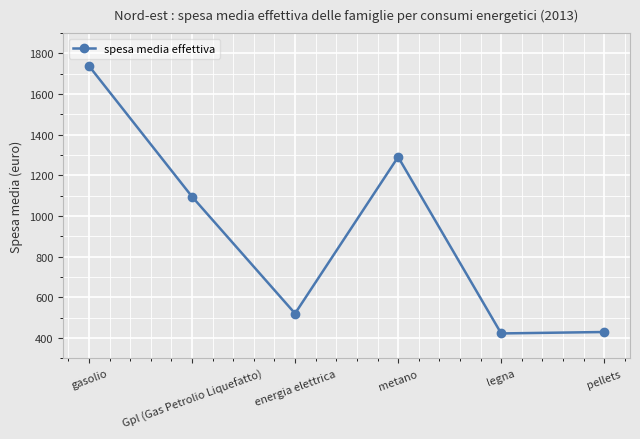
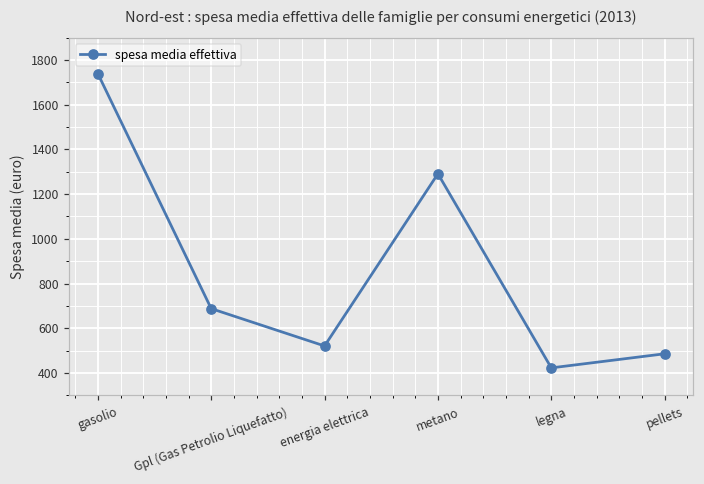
  {
    "gasolio": 1740,
-   "Gpl (Gas Petrolio Liquefatto)": 1100,
+   "Gpl (Gas Petrolio Liquefatto)": 690,
    "energia elettrica": 520,
    "metano": 1290,
    "legna": 420,
-   "pellets": 430
+   "pellets": 490
  }
